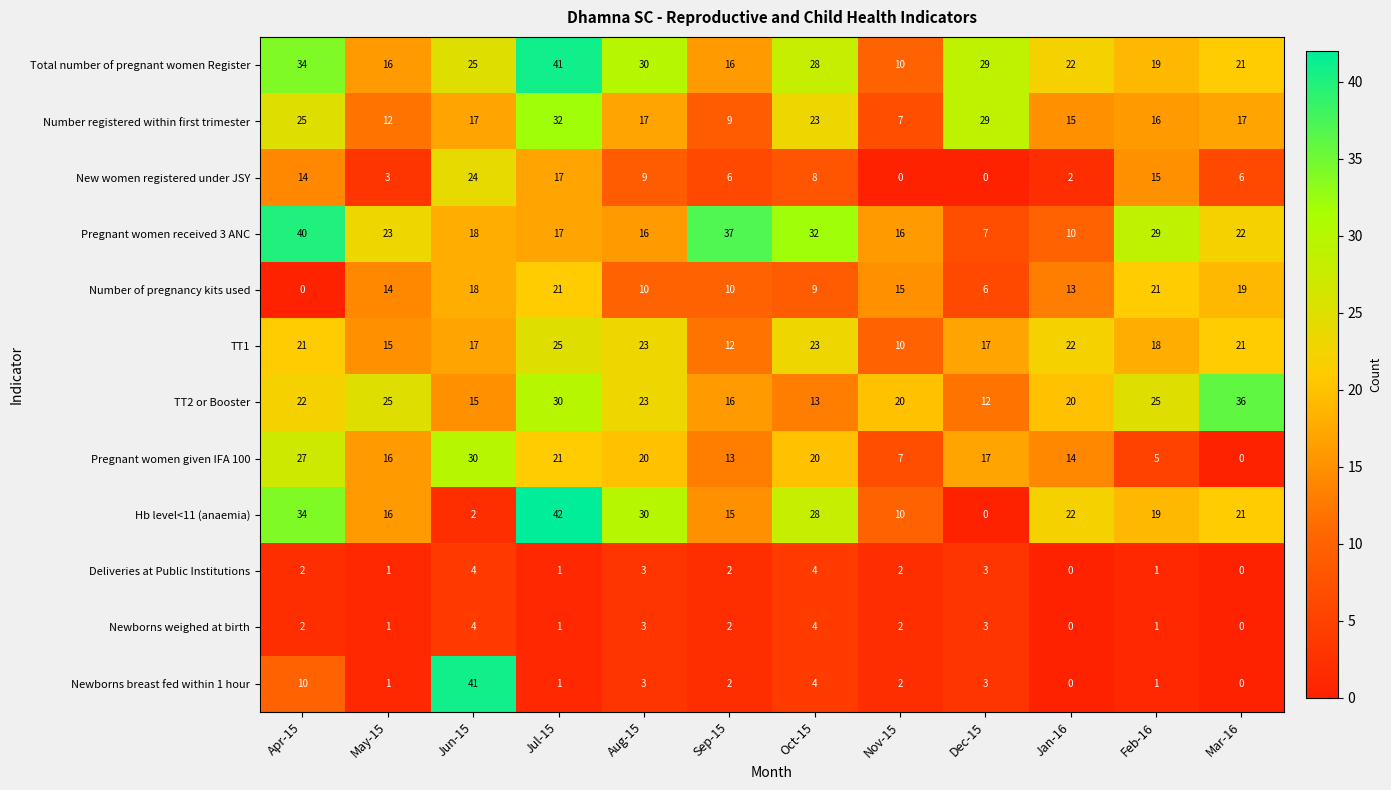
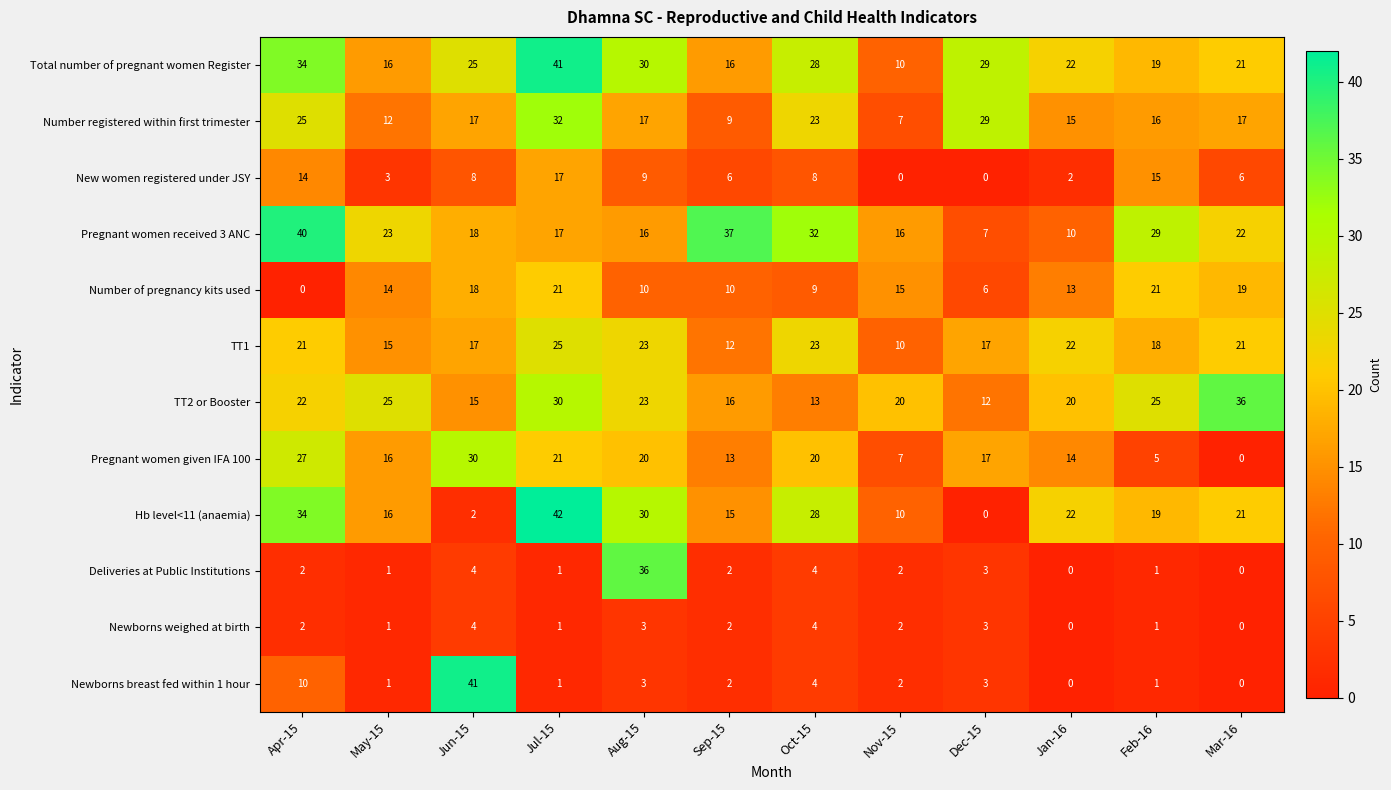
  {
    "Total number of pregnant women Register": {
      "Apr-15": 34,
      "May-15": 16,
      "Jun-15": 25,
      "Jul-15": 41,
      "Aug-15": 30,
      "Sep-15": 16,
      "Oct-15": 28,
      "Nov-15": 10,
      "Dec-15": 29,
      "Jan-16": 22,
      "Feb-16": 19,
      "Mar-16": 21
    },
    "Number registered within first trimester": {
      "Apr-15": 25,
      "May-15": 12,
      "Jun-15": 17,
      "Jul-15": 32,
      "Aug-15": 17,
      "Sep-15": 9,
      "Oct-15": 23,
      "Nov-15": 7,
      "Dec-15": 29,
      "Jan-16": 15,
      "Feb-16": 16,
      "Mar-16": 17
    },
    "New women registered under JSY": {
      "Apr-15": 14,
      "May-15": 3,
-     "Jun-15": 24,
+     "Jun-15": 8,
      "Jul-15": 17,
      "Aug-15": 9,
      "Sep-15": 6,
      "Oct-15": 8,
      "Nov-15": 0,
      "Dec-15": 0,
      "Jan-16": 2,
      "Feb-16": 15,
      "Mar-16": 6
    },
    "Pregnant women received 3 ANC": {
      "Apr-15": 40,
      "May-15": 23,
      "Jun-15": 18,
      "Jul-15": 17,
      "Aug-15": 16,
      "Sep-15": 37,
      "Oct-15": 32,
      "Nov-15": 16,
      "Dec-15": 7,
      "Jan-16": 10,
      "Feb-16": 29,
      "Mar-16": 22
    },
    "Number of pregnancy kits used": {
      "Apr-15": 0,
      "May-15": 14,
      "Jun-15": 18,
      "Jul-15": 21,
      "Aug-15": 10,
      "Sep-15": 10,
      "Oct-15": 9,
      "Nov-15": 15,
      "Dec-15": 6,
      "Jan-16": 13,
      "Feb-16": 21,
      "Mar-16": 19
    },
    "TT1": {
      "Apr-15": 21,
      "May-15": 15,
      "Jun-15": 17,
      "Jul-15": 25,
      "Aug-15": 23,
      "Sep-15": 12,
      "Oct-15": 23,
      "Nov-15": 10,
      "Dec-15": 17,
      "Jan-16": 22,
      "Feb-16": 18,
      "Mar-16": 21
    },
    "TT2 or Booster": {
      "Apr-15": 22,
      "May-15": 25,
      "Jun-15": 15,
      "Jul-15": 30,
      "Aug-15": 23,
      "Sep-15": 16,
      "Oct-15": 13,
      "Nov-15": 20,
      "Dec-15": 12,
      "Jan-16": 20,
      "Feb-16": 25,
      "Mar-16": 36
    },
    "Pregnant women given IFA 100": {
      "Apr-15": 27,
      "May-15": 16,
      "Jun-15": 30,
      "Jul-15": 21,
      "Aug-15": 20,
      "Sep-15": 13,
      "Oct-15": 20,
      "Nov-15": 7,
      "Dec-15": 17,
      "Jan-16": 14,
      "Feb-16": 5,
      "Mar-16": 0
    },
    "Hb level<11 (anaemia)": {
      "Apr-15": 34,
      "May-15": 16,
      "Jun-15": 2,
      "Jul-15": 42,
      "Aug-15": 30,
      "Sep-15": 15,
      "Oct-15": 28,
      "Nov-15": 10,
      "Dec-15": 0,
      "Jan-16": 22,
      "Feb-16": 19,
      "Mar-16": 21
    },
    "Deliveries at Public Institutions": {
      "Apr-15": 2,
      "May-15": 1,
      "Jun-15": 4,
      "Jul-15": 1,
-     "Aug-15": 3,
+     "Aug-15": 36,
      "Sep-15": 2,
      "Oct-15": 4,
      "Nov-15": 2,
      "Dec-15": 3,
      "Jan-16": 0,
      "Feb-16": 1,
      "Mar-16": 0
    },
    "Newborns weighed at birth": {
      "Apr-15": 2,
      "May-15": 1,
      "Jun-15": 4,
      "Jul-15": 1,
      "Aug-15": 3,
      "Sep-15": 2,
      "Oct-15": 4,
      "Nov-15": 2,
      "Dec-15": 3,
      "Jan-16": 0,
      "Feb-16": 1,
      "Mar-16": 0
    },
    "Newborns breast fed within 1 hour": {
      "Apr-15": 10,
      "May-15": 1,
      "Jun-15": 41,
      "Jul-15": 1,
      "Aug-15": 3,
      "Sep-15": 2,
      "Oct-15": 4,
      "Nov-15": 2,
      "Dec-15": 3,
      "Jan-16": 0,
      "Feb-16": 1,
      "Mar-16": 0
    }
  }
